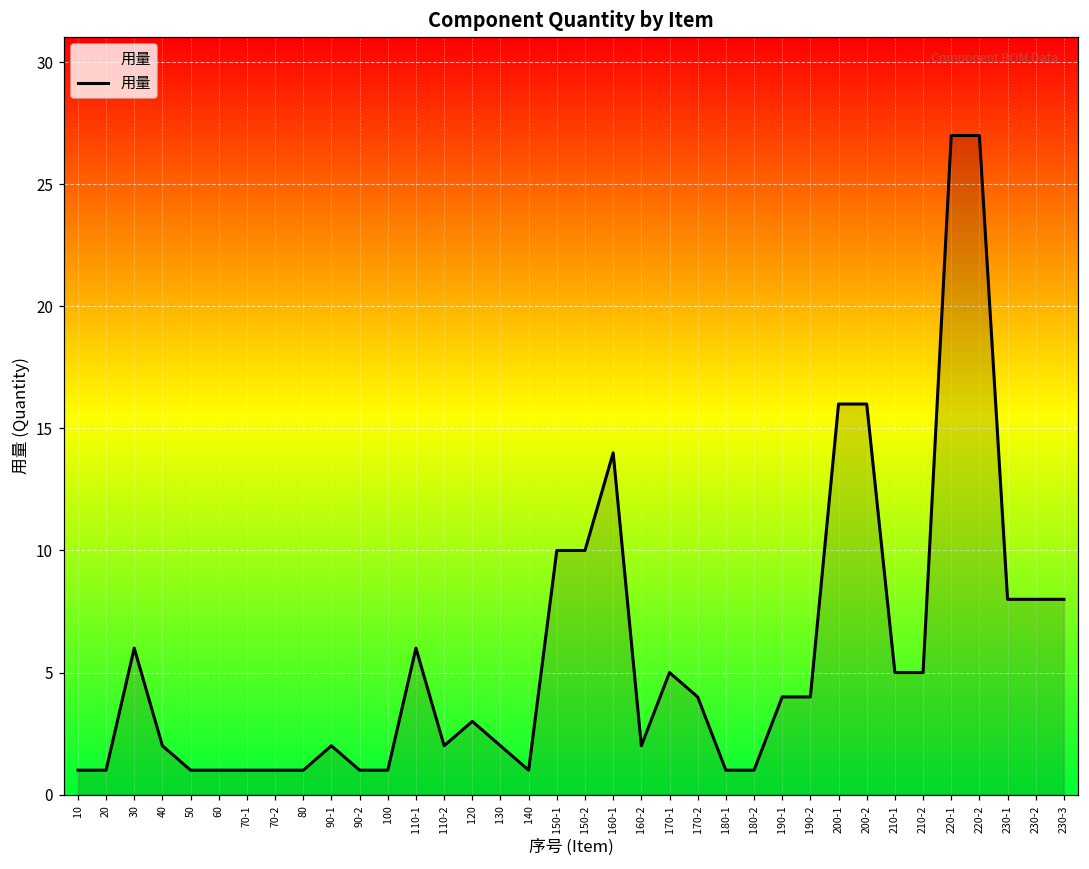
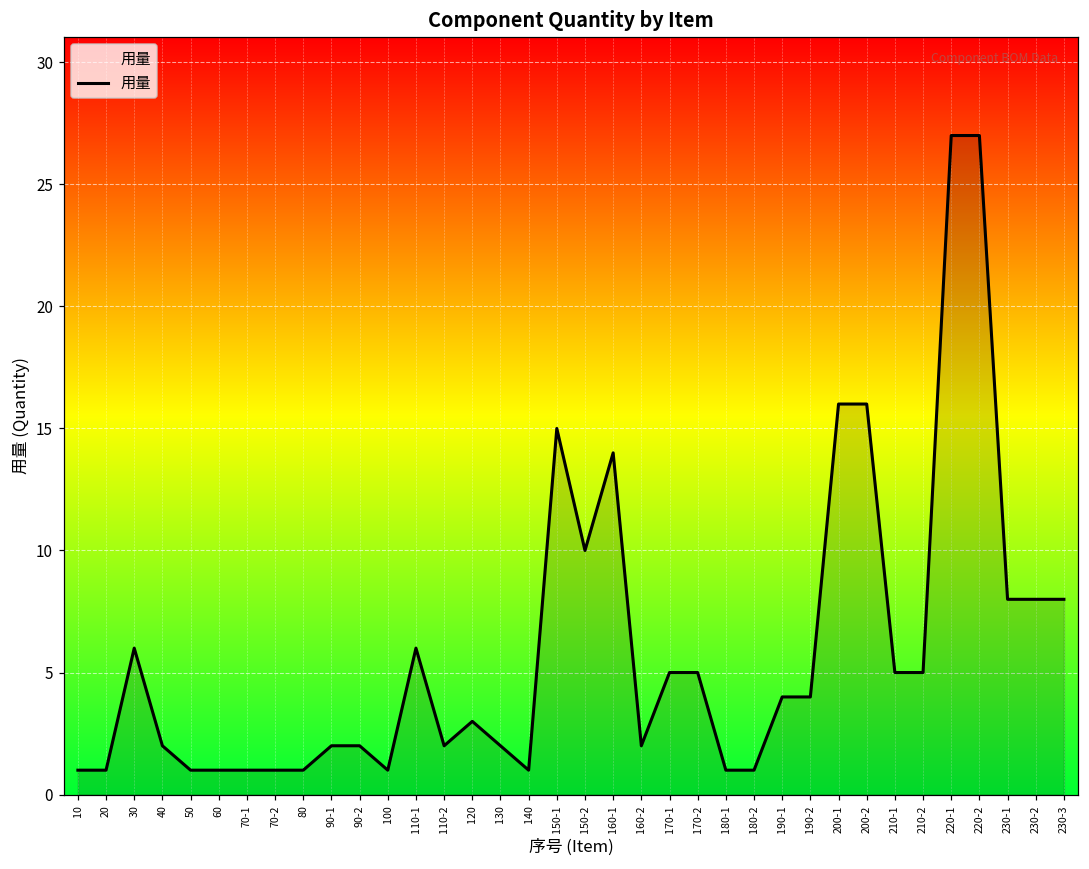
  {
    "10": 1,
    "20": 1,
    "30": 6,
    "40": 2,
    "50": 1,
    "60": 1,
    "70-1": 1,
    "70-2": 1,
    "80": 1,
    "90-1": 2,
-   "90-2": 1,
+   "90-2": 2,
    "100": 1,
    "110-1": 6,
    "110-2": 2,
    "120": 3,
    "130": 2,
    "140": 1,
-   "150-1": 10,
+   "150-1": 15,
    "150-2": 10,
    "160-1": 14,
    "160-2": 2,
    "170-1": 5,
-   "170-2": 4,
+   "170-2": 5,
    "180-1": 1,
    "180-2": 1,
    "190-1": 4,
    "190-2": 4,
    "200-1": 16,
    "200-2": 16,
    "210-1": 5,
    "210-2": 5,
    "220-1": 27,
    "220-2": 27,
    "230-1": 8,
    "230-2": 8,
    "230-3": 8
  }
